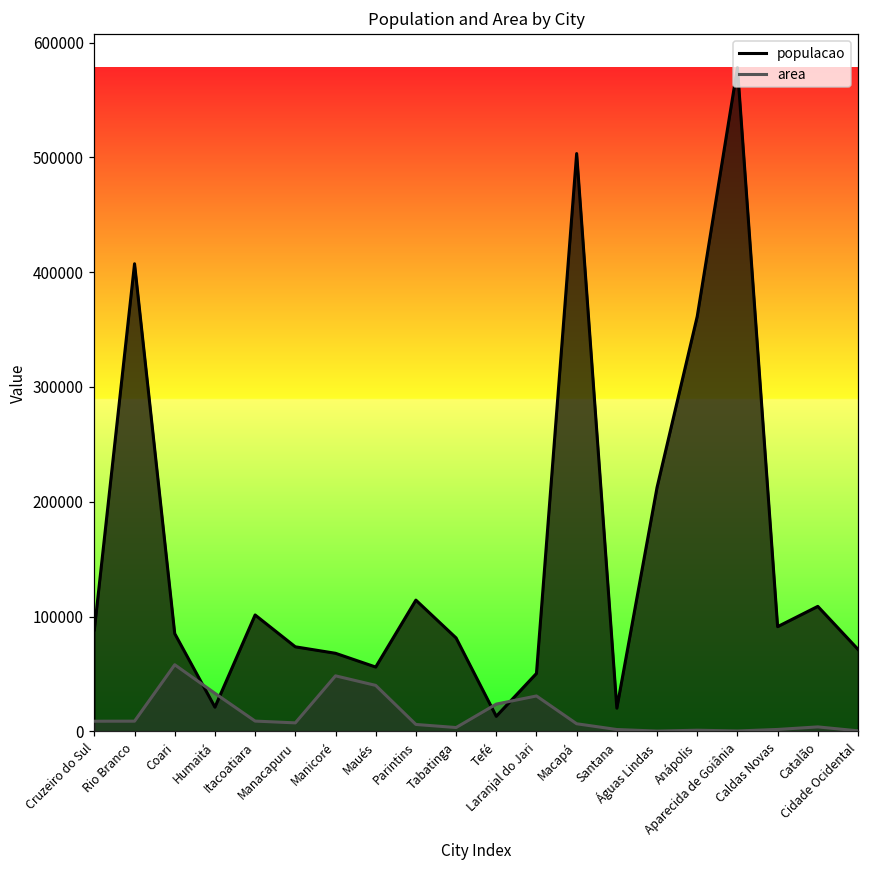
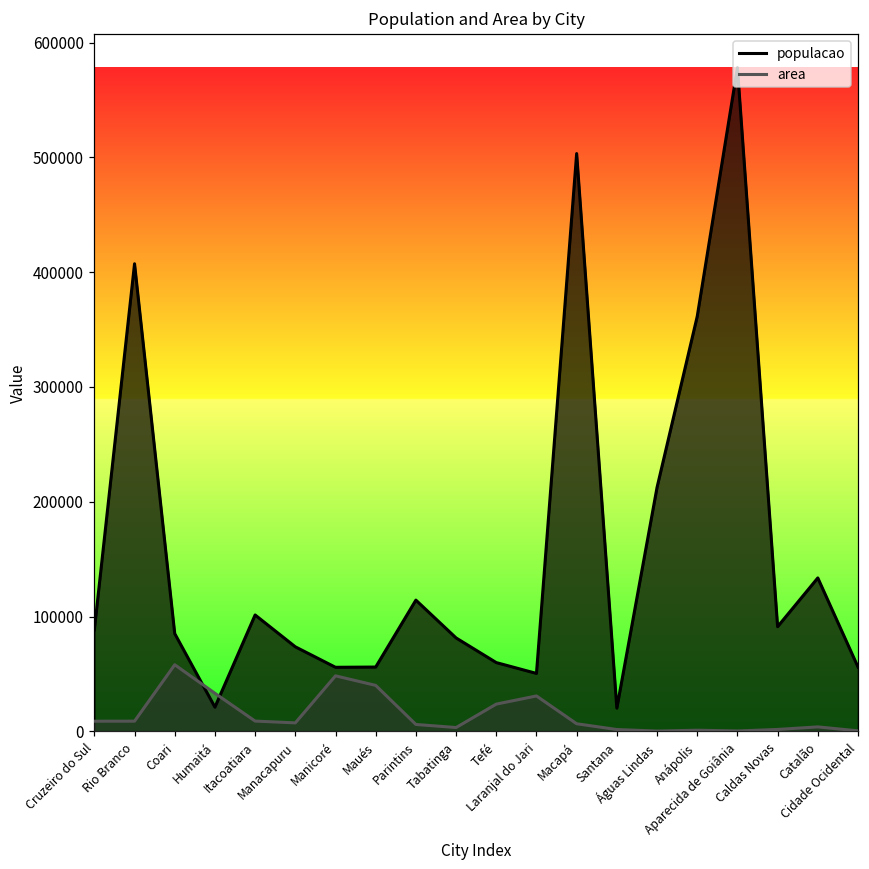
  {
    "populacao": {
      "Cruzeiro do Sul": 88000,
      "Rio Branco": 407000,
      "Coari": 85000,
      "Humaitá": 21000,
      "Itacoatiara": 101000,
      "Manacapuru": 74000,
-     "Manicoré": 68000,
+     "Manicoré": 56000,
      "Maués": 56000,
      "Parintins": 114000,
      "Tabatinga": 81000,
-     "Tefé": 13000,
+     "Tefé": 60000,
      "Laranjal do Jari": 50000,
      "Macapá": 503000,
      "Santana": 20000,
      "Águas Lindas": 212000,
      "Anápolis": 361000,
      "Caldas Novas": 91000,
-     "Catalão": 109000,
-     "Cidade Ocidental": 71000
+     "Catalão": 134000,
+     "Cidade Ocidental": 56000
    }
  }
